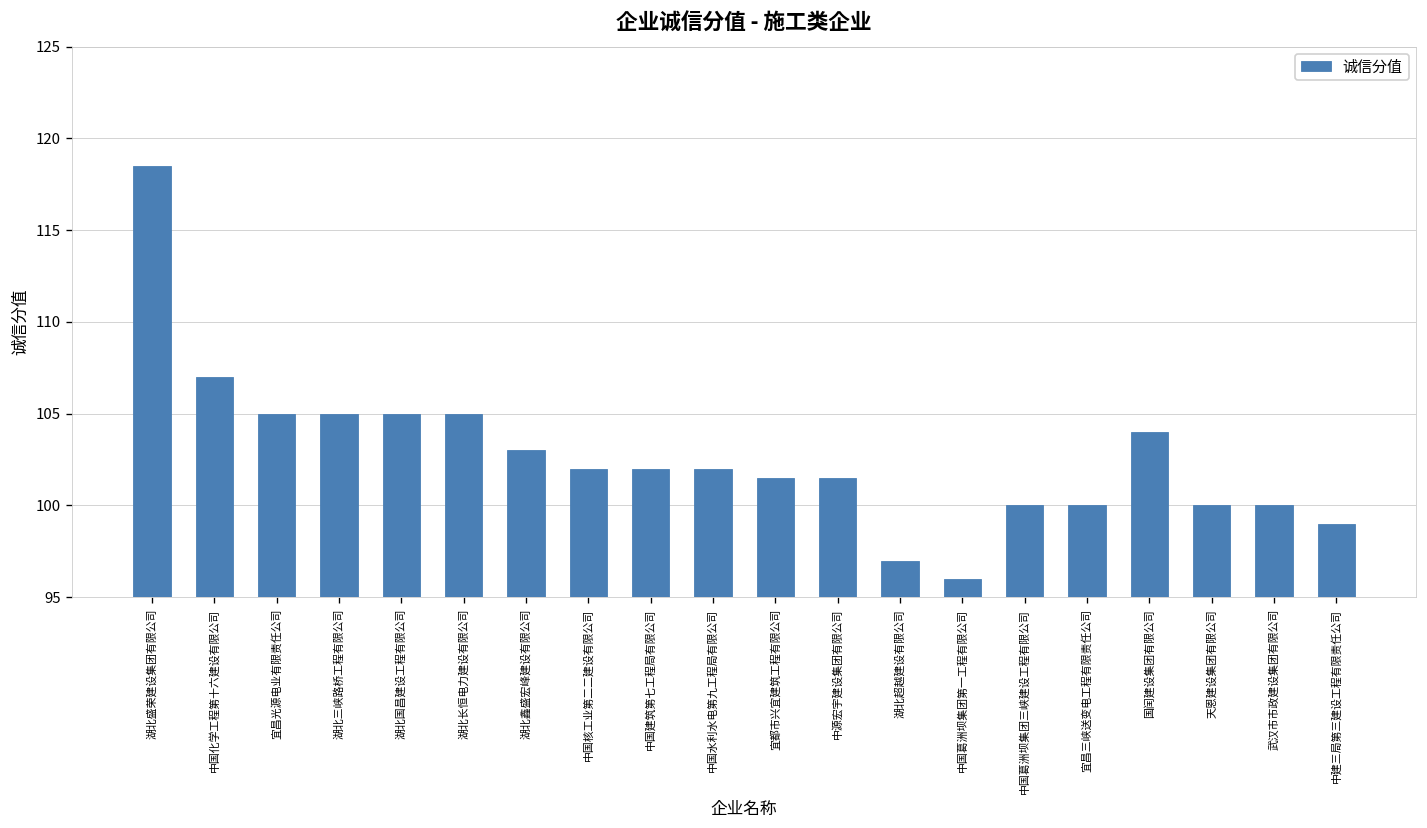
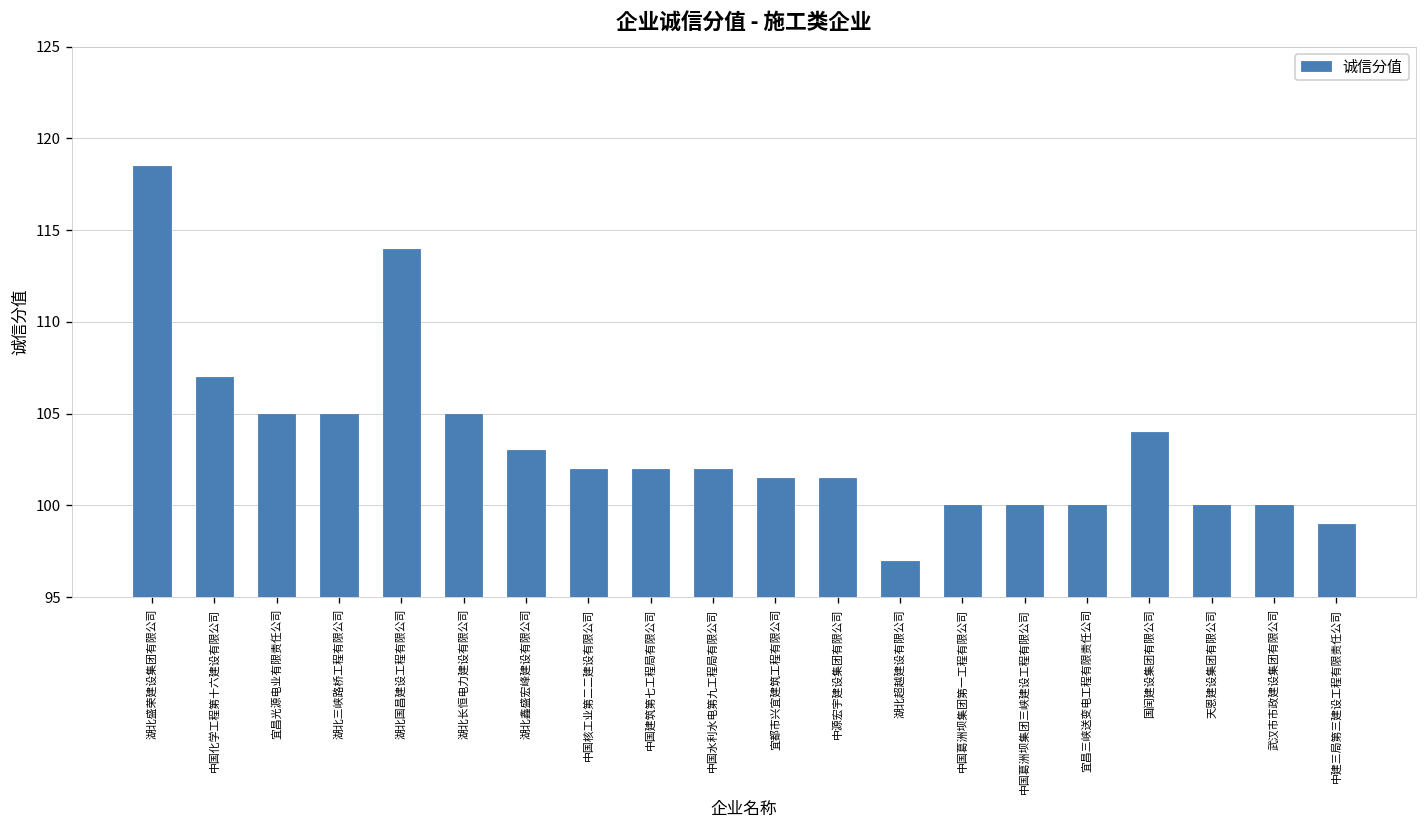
  {
    "湖北盛荣建设集团有限公司": 118.5,
    "中国化学工程第十六建设有限公司": 107,
    "宜昌光源电业有限责任公司": 105,
    "湖北三峡路桥工程有限公司": 105,
-   "湖北国昌建设工程有限公司": 105,
+   "湖北国昌建设工程有限公司": 114,
    "湖北长恒电力建设有限公司": 105,
    "湖北鑫盛宏峰建设有限公司": 103,
    "中国核工业第二二建设有限公司": 102,
    "中国建筑第七工程局有限公司": 102,
    "中国水利水电第九工程局有限公司": 102,
    "宜都市兴宜建筑工程有限公司": 101.5,
    "中源宏宇建设集团有限公司": 101.5,
    "湖北超越建设有限公司": 97,
-   "中国葛洲坝集团第一工程有限公司": 96,
+   "中国葛洲坝集团第一工程有限公司": 100,
    "中国葛洲坝集团三峡建设工程有限公司": 100,
    "宜昌三峡送变电工程有限责任公司": 100,
    "国闰建设集团有限公司": 104,
    "天恩建设集团有限公司": 100,
    "武汉市市政建设集团有限公司": 100,
    "中建三局第三建设工程有限责任公司": 99
  }
